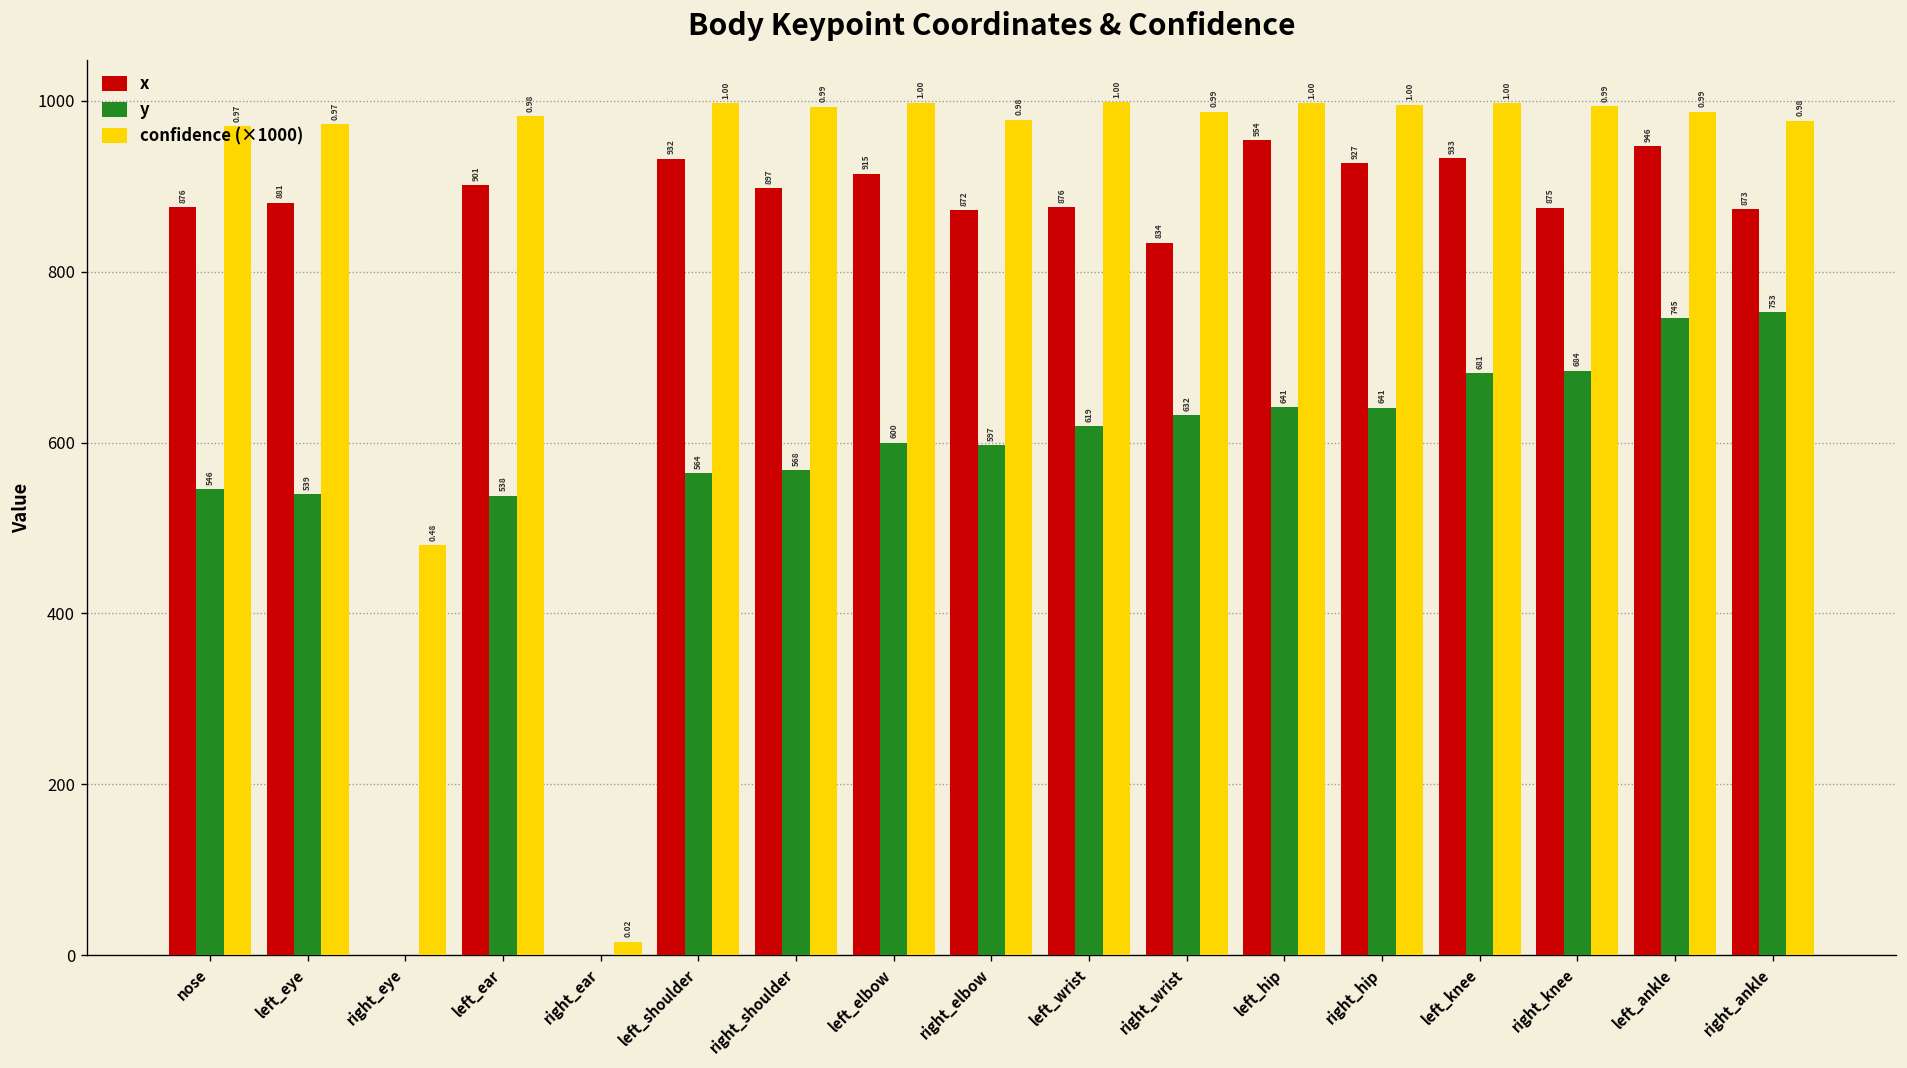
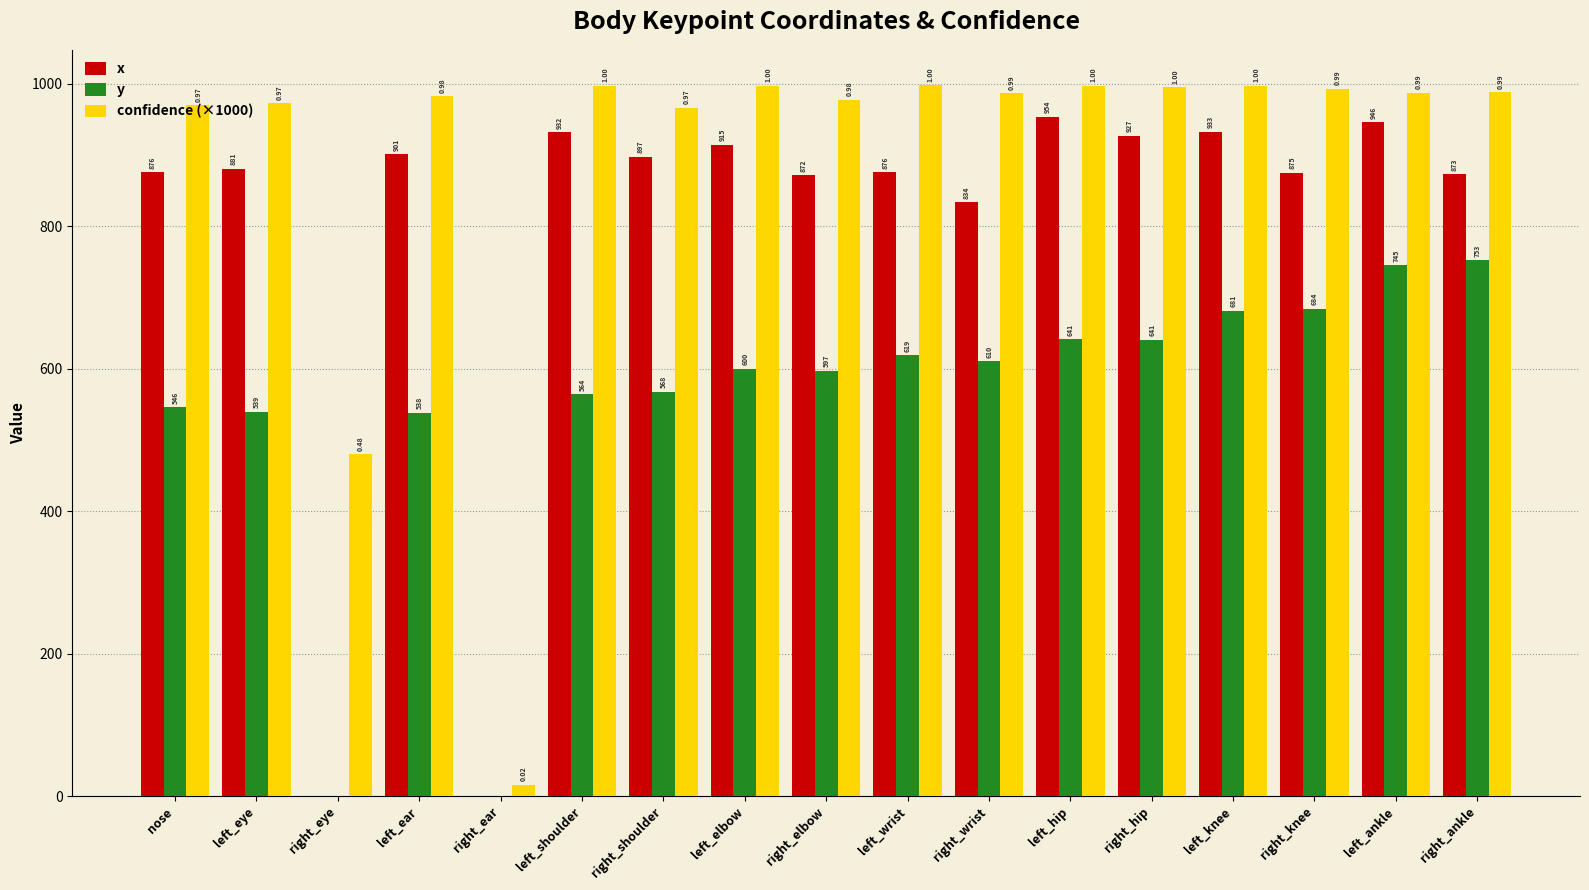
  {
    "x": {
      "nose": 876,
      "left_eye": 881,
      "left_ear": 901,
      "left_shoulder": 932,
      "right_shoulder": 897,
      "left_elbow": 915,
      "right_elbow": 872,
      "left_wrist": 876,
      "right_wrist": 834,
      "left_hip": 954,
      "right_hip": 927,
      "left_knee": 933,
      "right_knee": 875,
      "left_ankle": 946,
      "right_ankle": 873
    },
    "y": {
      "nose": 546,
      "left_eye": 539,
      "left_ear": 538,
      "left_shoulder": 564,
      "right_shoulder": 568,
      "left_elbow": 600,
      "right_elbow": 597,
      "left_wrist": 619,
-     "right_wrist": 632,
+     "right_wrist": 610,
      "left_hip": 641,
      "right_hip": 641,
      "left_knee": 681,
      "right_knee": 684,
      "left_ankle": 745,
      "right_ankle": 753
    },
    "confidence (×1000)": {
-     "right_shoulder": 0.99,
-     "right_ankle": 0.98
+     "right_shoulder": 0.97,
+     "right_ankle": 0.99
    }
  }
